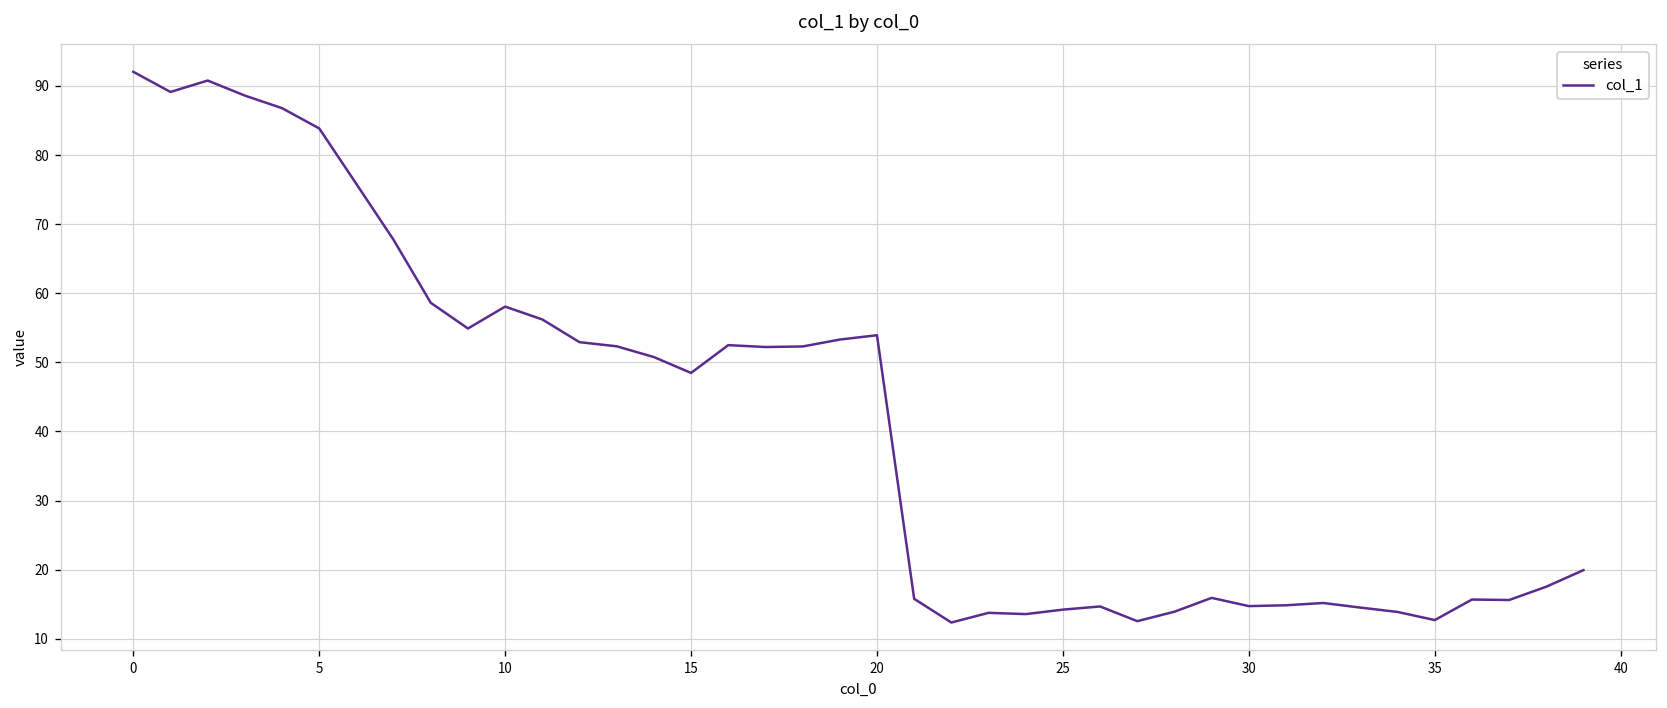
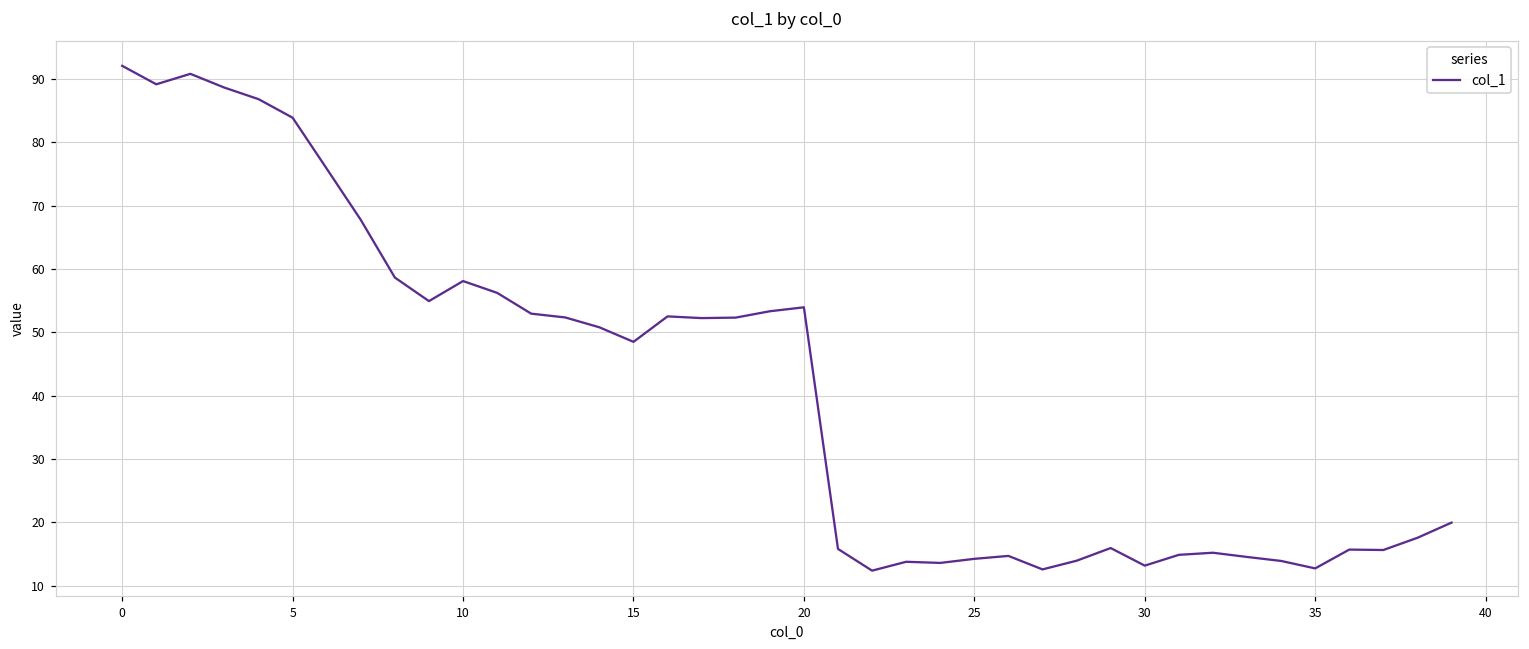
  {
    "0": 92,
    "5": 84,
    "10": 58,
    "15": 48,
    "20": 54,
    "25": 14,
-   "30": 15,
+   "30": 13,
    "35": 13
  }
